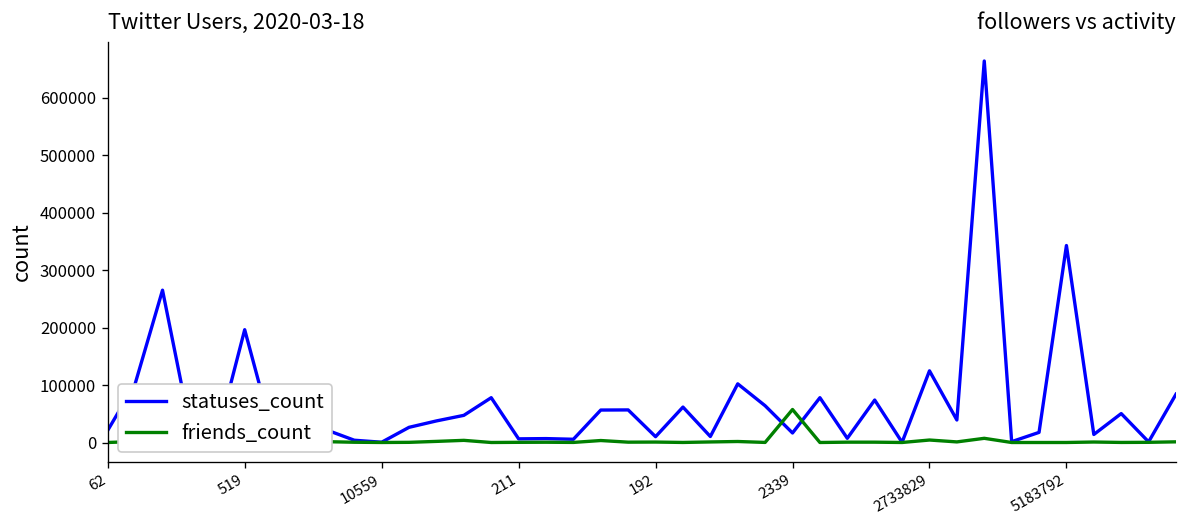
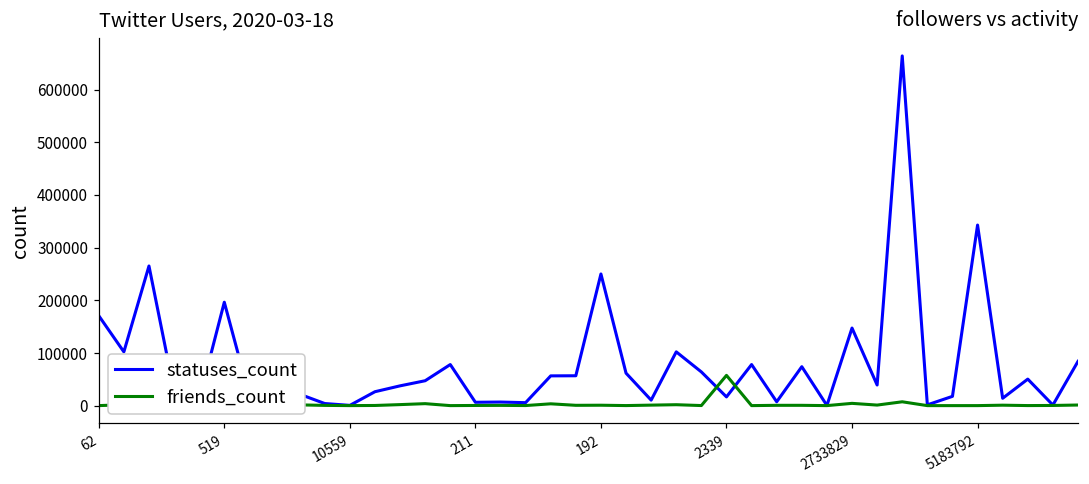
  {
    "statuses_count": {
-     "62": 20000,
+     "62": 170000,
      "519": 200000,
      "211": 10000,
-     "192": 10000,
+     "192": 250000,
      "2339": 20000,
-     "2733829": 120000,
+     "2733829": 150000,
      "5183792": 340000
    },
    "friends_count": {
      "62": 0,
      "211": 0,
      "192": 0,
      "2339": 60000,
      "2733829": 0,
      "5183792": 0
    }
  }
